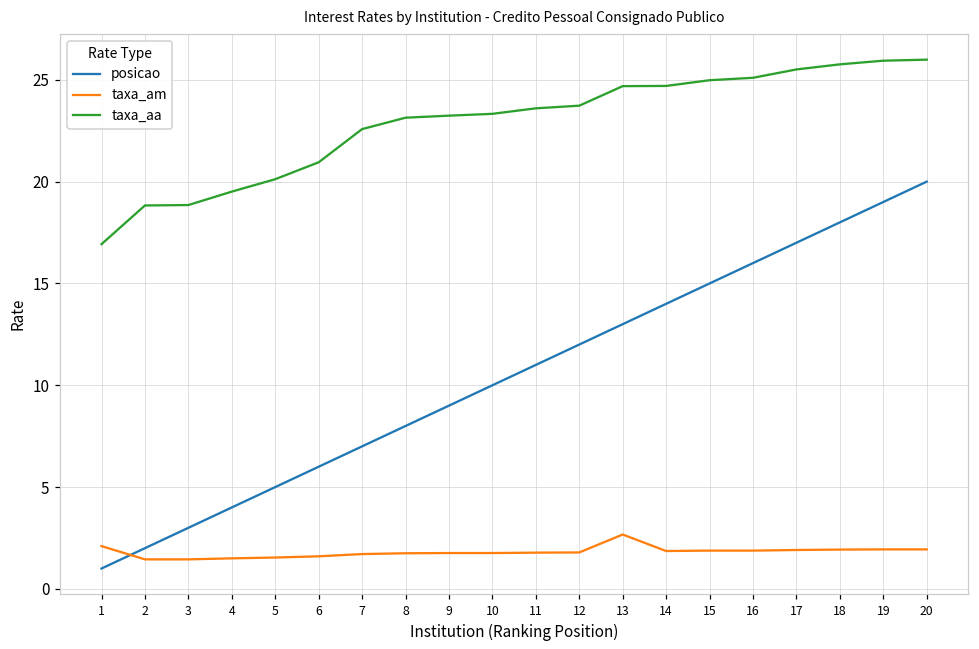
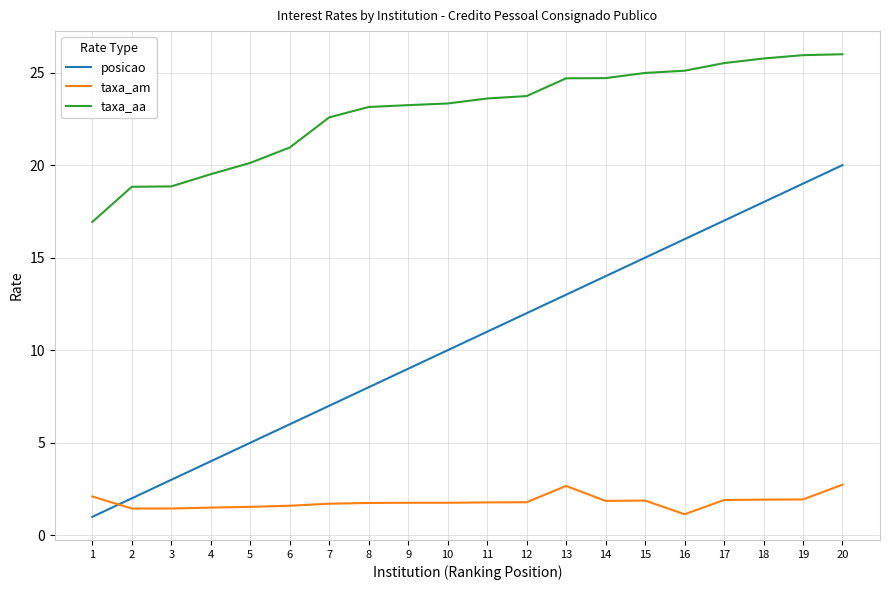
  {
    "posicao": {
      "1": 1.0,
      "2": 2.0,
      "3": 3.0,
      "4": 4.0,
      "5": 5.0,
      "6": 6.0,
      "7": 7.0,
      "8": 8.0,
      "9": 9.0,
      "10": 10.0,
      "11": 11.0,
      "12": 12.0,
      "13": 13.0,
      "14": 14.0,
      "15": 15.0,
      "16": 16.0,
      "17": 17.0,
      "18": 18.0,
      "19": 19.0,
      "20": 20.0
    },
    "taxa_am": {
      "1": 2.1,
      "2": 1.5,
      "3": 1.5,
      "4": 1.5,
      "5": 1.5,
      "6": 1.6,
      "7": 1.7,
      "8": 1.8,
      "9": 1.8,
      "10": 1.8,
      "11": 1.8,
      "12": 1.8,
      "13": 2.7,
      "14": 1.9,
      "15": 1.9,
-     "16": 1.9,
+     "16": 1.1,
      "17": 1.9,
      "18": 1.9,
      "19": 1.9,
-     "20": 1.9
+     "20": 2.7
    },
    "taxa_aa": {
      "1": 16.9,
      "2": 18.8,
      "3": 18.9,
      "4": 19.5,
      "5": 20.1,
      "6": 21.0,
      "7": 22.6,
      "8": 23.1,
      "9": 23.2,
      "10": 23.3,
      "11": 23.6,
      "12": 23.7,
      "13": 24.7,
      "14": 24.7,
      "15": 25.0,
      "16": 25.1,
      "17": 25.5,
      "18": 25.8,
      "19": 25.9,
      "20": 26.0
    }
  }
